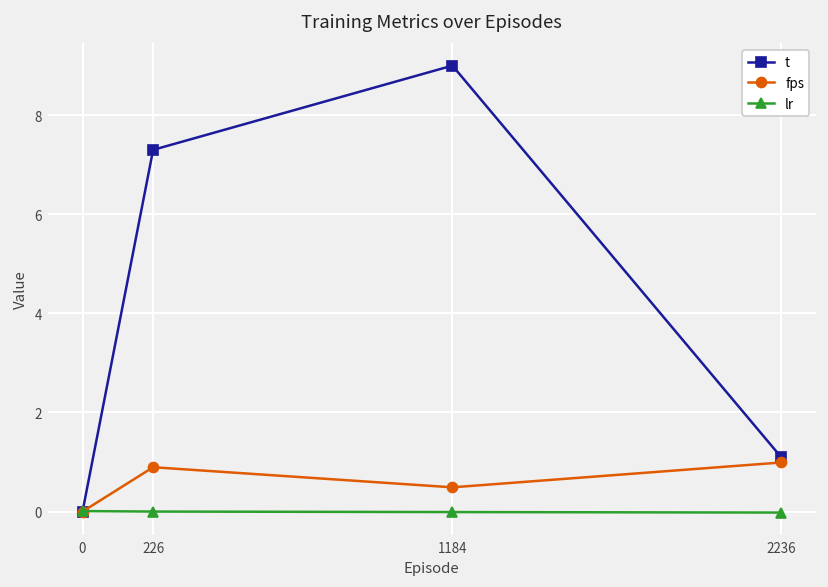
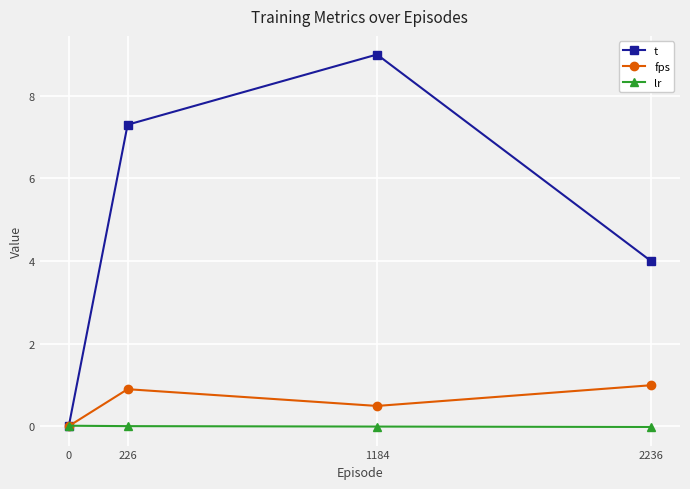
  {
    "t": {
      "226": 7.3,
      "1184": 9.0,
-     "2236": 1.1
+     "2236": 4.0
    },
    "fps": {
      "226": 0.9,
      "1184": 0.5,
      "2236": 1.0
    },
    "lr": {
      "226": 0.0,
      "1184": 0.0,
      "2236": 0.0
    }
  }
